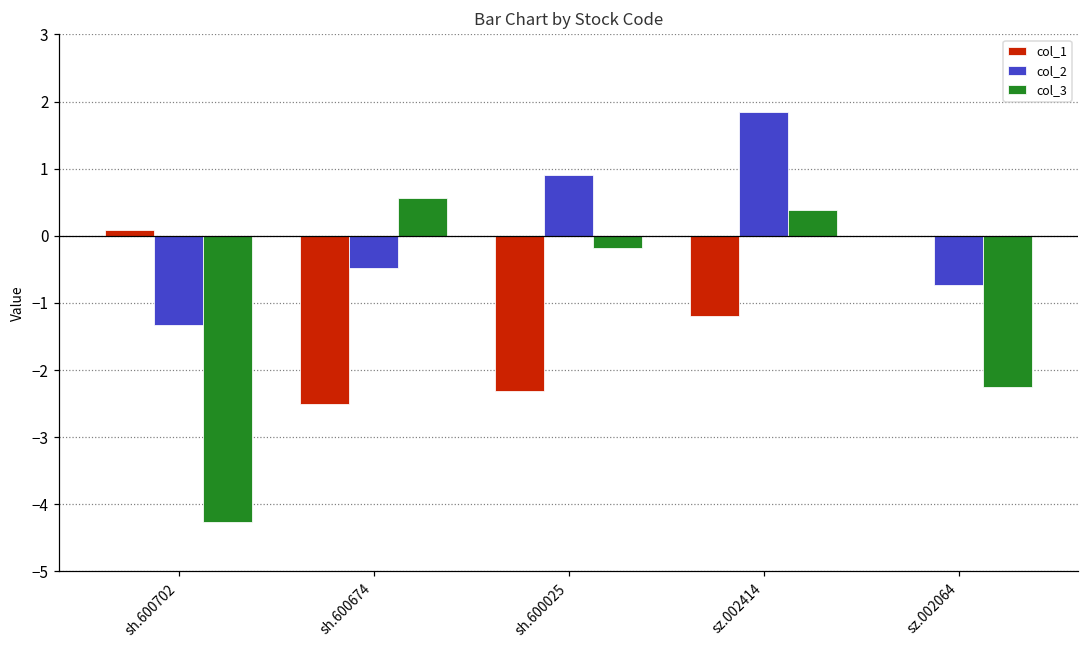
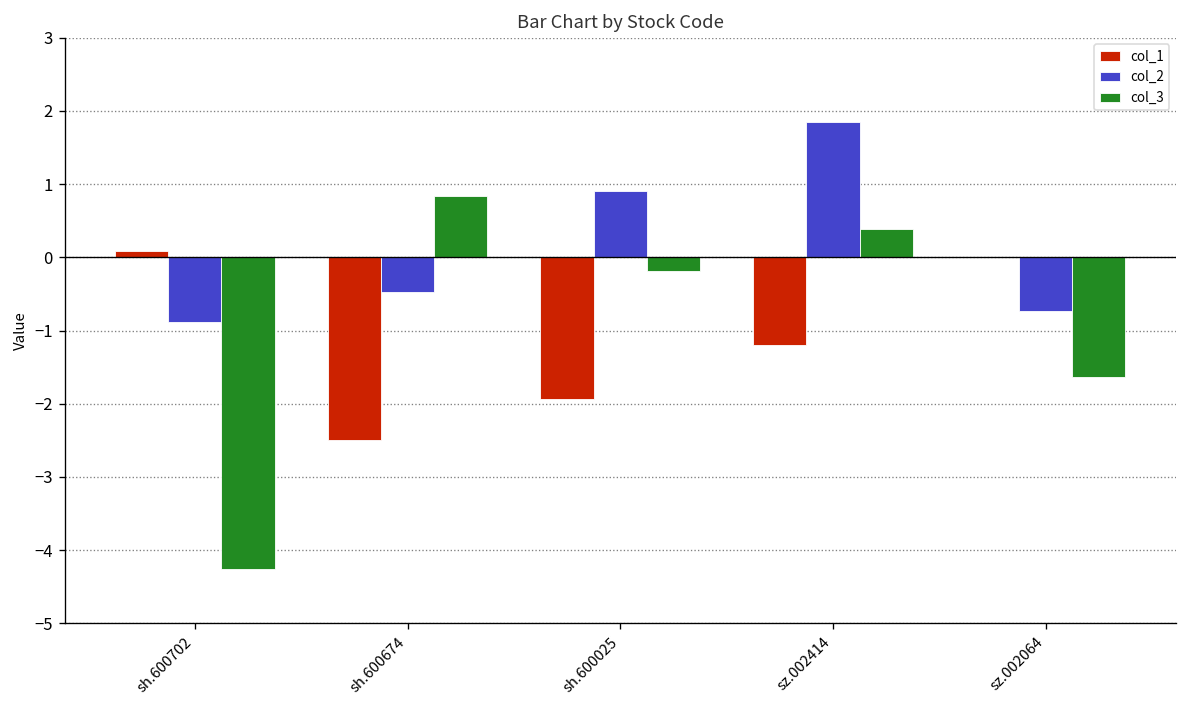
  {
    "col_1": {
      "sh.600702": 0.1,
      "sh.600674": -2.5,
-     "sh.600025": -2.3,
+     "sh.600025": -1.9,
      "sz.002414": -1.2,
      "sz.002064": 0.0
    },
    "col_2": {
-     "sh.600702": -1.3,
+     "sh.600702": -0.9,
      "sh.600674": -0.5,
      "sh.600025": 0.9,
      "sz.002414": 1.8,
      "sz.002064": -0.7
    },
    "col_3": {
      "sh.600702": -4.3,
-     "sh.600674": 0.6,
+     "sh.600674": 0.8,
      "sh.600025": -0.2,
      "sz.002414": 0.4,
-     "sz.002064": -2.2
+     "sz.002064": -1.6
    }
  }
